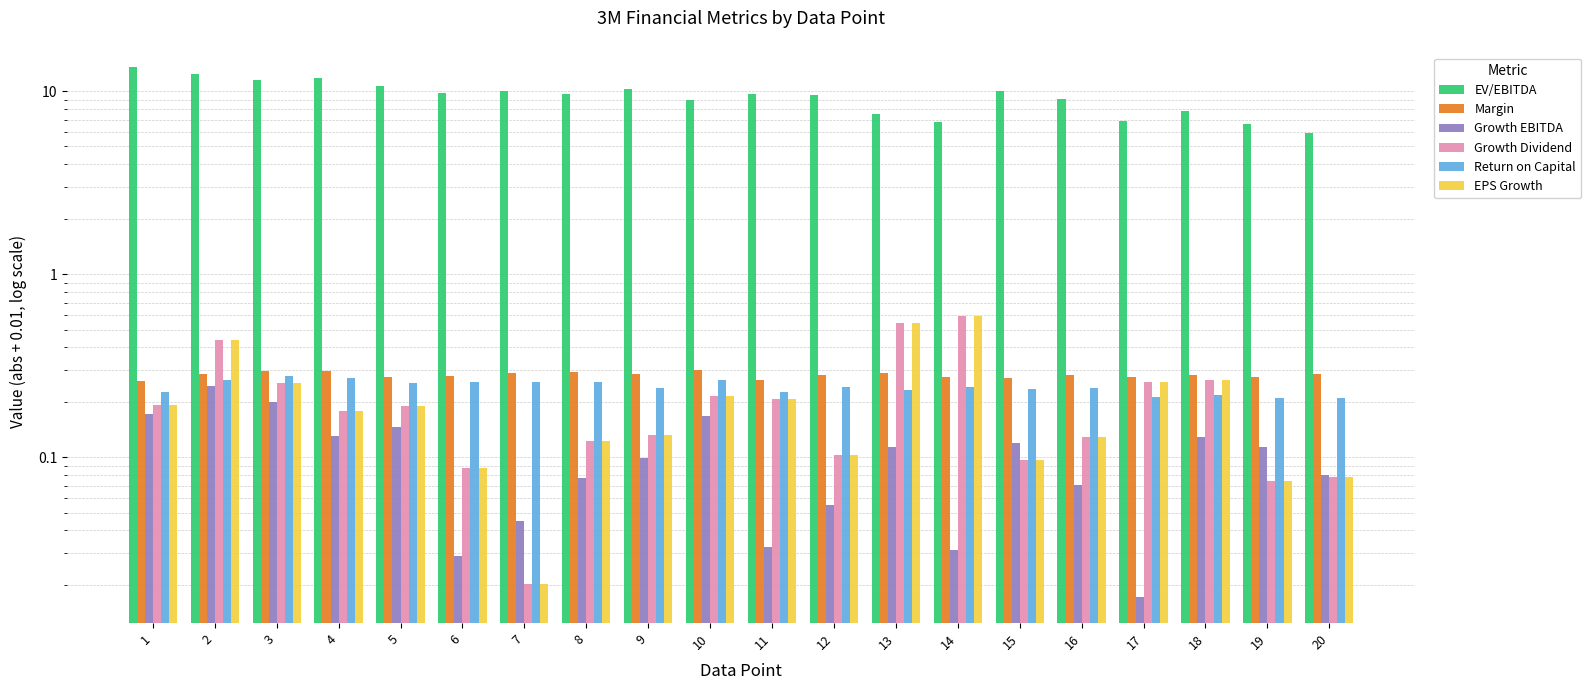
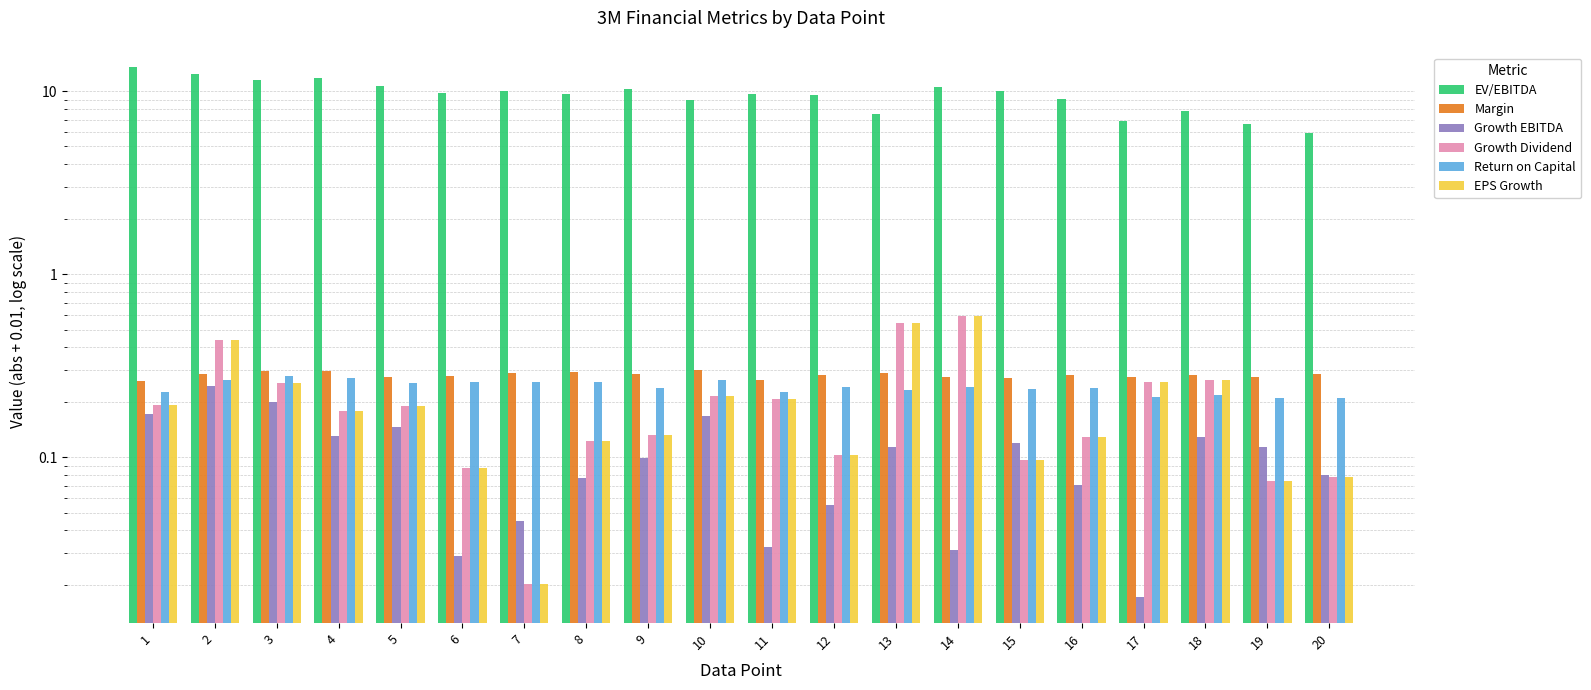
  {
    "EV/EBITDA": {
      "1": 14,
      "2": 12,
      "3": 12,
      "4": 12,
      "5": 11,
      "6": 10,
      "7": 10,
      "8": 10,
      "9": 10,
      "10": 9,
      "11": 10,
      "12": 10,
      "13": 7.5,
-     "14": 6.8,
+     "14": 11,
      "15": 10,
      "16": 9,
      "17": 6.9,
      "18": 7.8,
      "19": 6.6,
      "20": 5.9
    },
    "Margin": {
      "1": 0.26,
      "2": 0.29,
      "3": 0.3,
      "4": 0.3,
      "5": 0.28,
      "6": 0.28,
      "7": 0.29,
      "8": 0.3,
      "9": 0.29,
      "10": 0.3,
      "11": 0.26,
      "12": 0.28,
      "13": 0.3,
      "14": 0.28,
      "15": 0.27,
      "16": 0.28,
      "17": 0.27,
      "18": 0.28,
      "19": 0.27,
      "20": 0.29
    },
    "Growth EBITDA": {
      "1": 0.17,
      "2": 0.25,
      "3": 0.2,
      "4": 0.13,
      "5": 0.15,
      "6": 0.029,
      "7": 0.045,
      "8": 0.077,
      "9": 0.1,
      "10": 0.17,
      "11": 0.032,
      "12": 0.055,
      "13": 0.11,
      "14": 0.031,
      "15": 0.12,
      "16": 0.071,
      "17": 0.017,
      "18": 0.13,
      "19": 0.11,
      "20": 0.08
    },
    "Growth Dividend": {
      "1": 0.2,
      "2": 0.44,
      "3": 0.25,
      "4": 0.18,
      "5": 0.19,
      "6": 0.09,
      "7": 0.020,
      "8": 0.12,
      "9": 0.13,
      "10": 0.22,
      "11": 0.21,
      "12": 0.1,
      "13": 0.54,
      "14": 0.6,
      "15": 0.1,
      "16": 0.13,
      "17": 0.26,
      "18": 0.26,
      "19": 0.074,
      "20": 0.078
    },
    "Return on Capital": {
      "1": 0.23,
      "2": 0.26,
      "3": 0.28,
      "4": 0.27,
      "5": 0.26,
      "6": 0.26,
      "7": 0.26,
      "8": 0.26,
      "9": 0.24,
      "10": 0.27,
      "11": 0.23,
      "12": 0.24,
      "13": 0.23,
      "14": 0.24,
      "15": 0.24,
      "16": 0.24,
      "17": 0.21,
      "18": 0.22,
      "19": 0.21,
      "20": 0.21
    },
    "EPS Growth": {
      "1": 0.2,
      "2": 0.44,
      "3": 0.25,
      "4": 0.18,
      "5": 0.19,
      "6": 0.09,
      "7": 0.020,
      "8": 0.12,
      "9": 0.13,
      "10": 0.22,
      "11": 0.21,
      "12": 0.1,
      "13": 0.54,
      "14": 0.6,
      "15": 0.1,
      "16": 0.13,
      "17": 0.26,
      "18": 0.26,
      "19": 0.074,
      "20": 0.078
    }
  }
